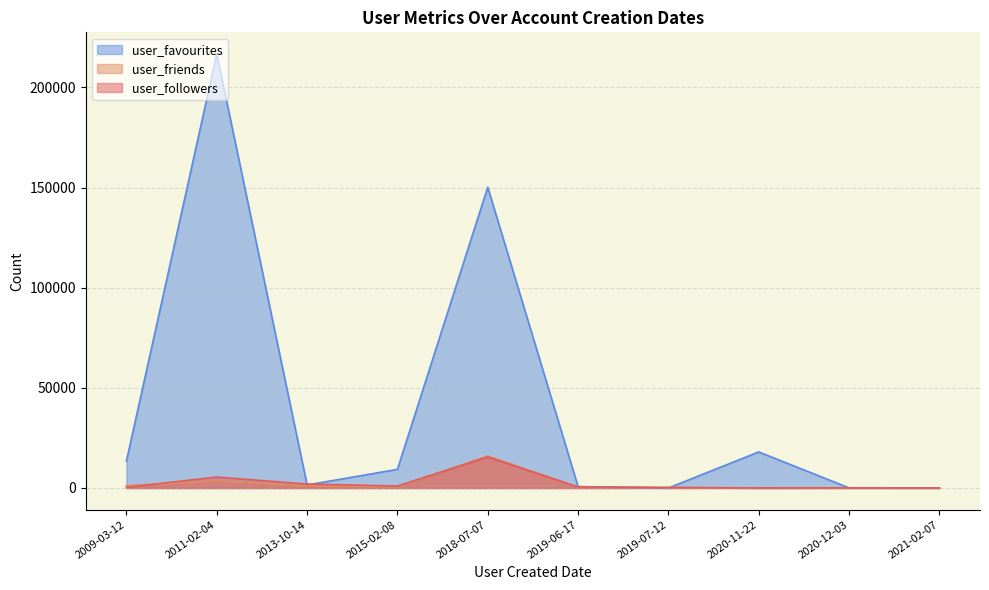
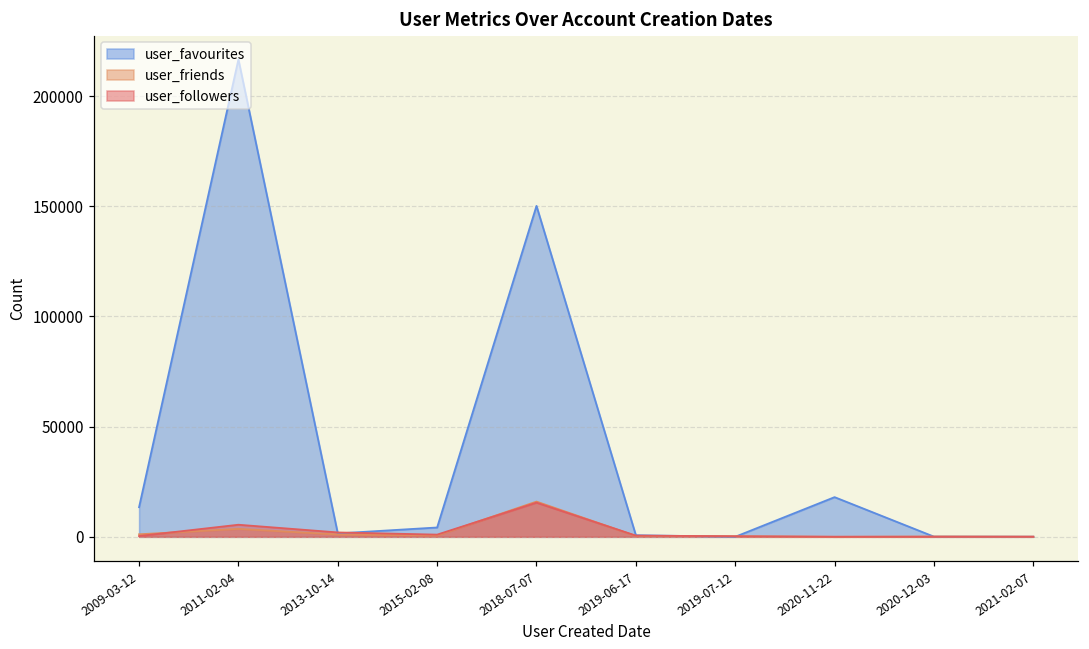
  {
    "user_favourites": {
      "2009-03-12": 13000,
-     "2015-02-08": 9000,
+     "2015-02-08": 4000,
      "2018-07-07": 150000,
      "2020-11-22": 18000
    }
  }
